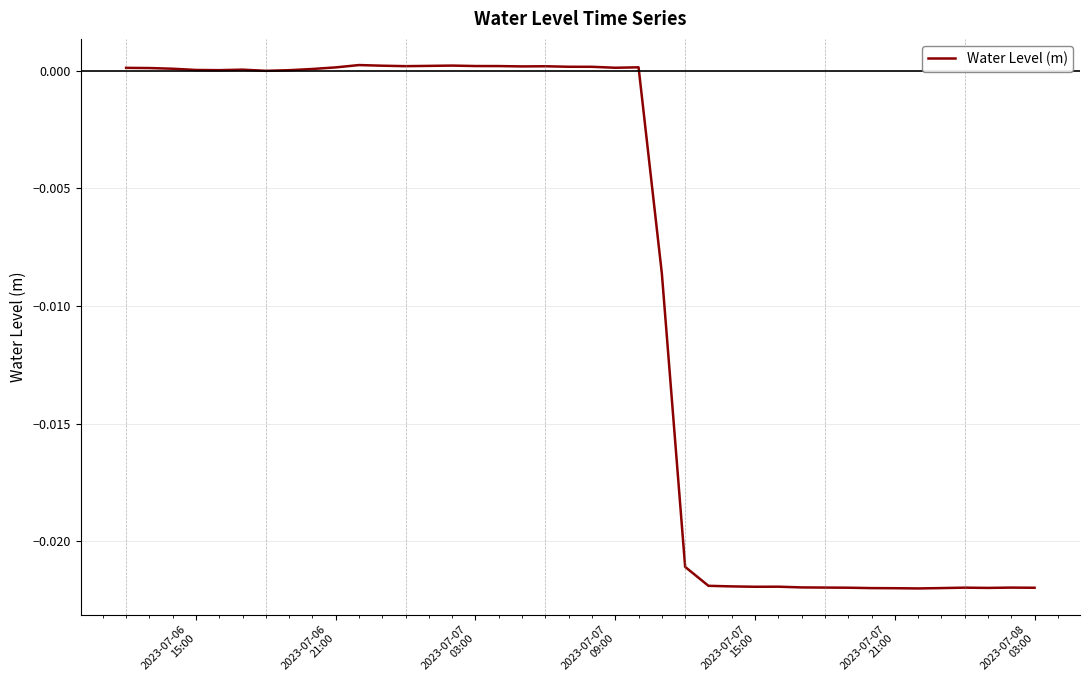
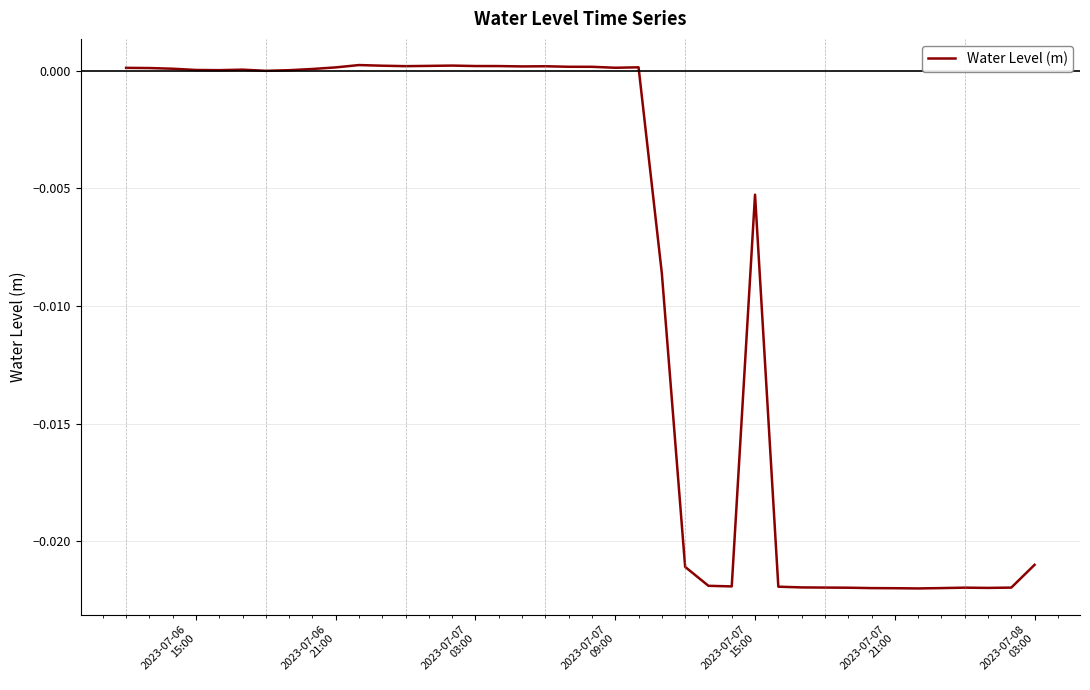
  {
    "2023-07-06 15:00": 0.0000,
    "2023-07-06 21:00": 0.0001,
    "2023-07-07 03:00": 0.0002,
    "2023-07-07 09:00": 0.0001,
-   "2023-07-07 15:00": -0.0219,
+   "2023-07-07 15:00": -0.0053,
    "2023-07-07 21:00": -0.0220,
-   "2023-07-08 03:00": -0.0220
+   "2023-07-08 03:00": -0.0210
  }
